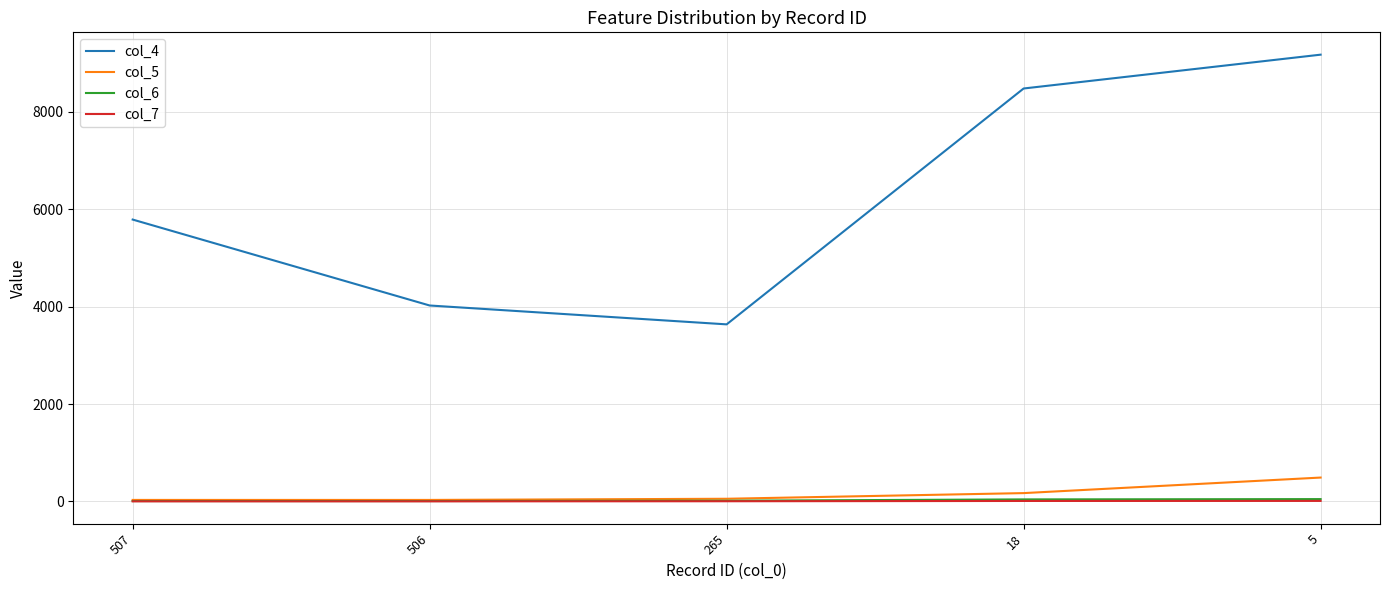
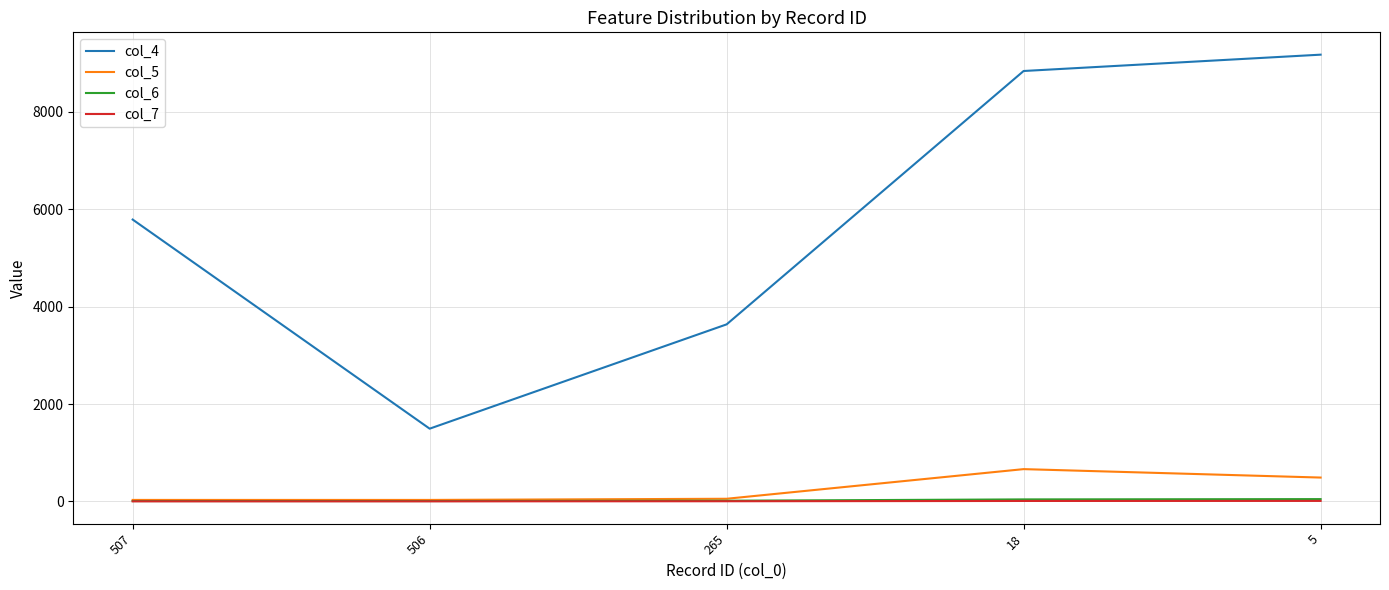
  {
    "col_4": {
      "507": 5800,
-     "506": 4000,
+     "506": 1500,
      "265": 3600,
-     "18": 8500,
+     "18": 8800,
      "5": 9200
    },
    "col_5": {
-     "18": 200,
+     "18": 700,
      "5": 500
    }
  }
